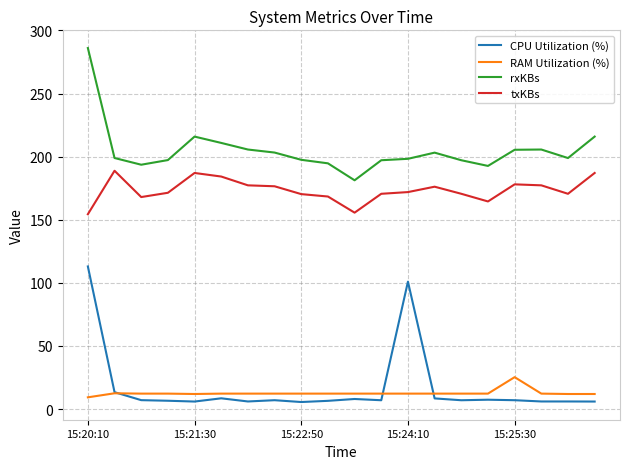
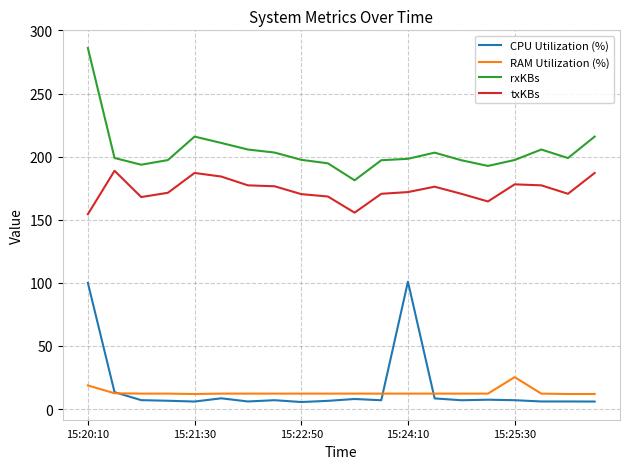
  {
    "CPU Utilization (%)": {
-     "15:20:10": 113,
+     "15:20:10": 100,
      "15:21:30": 6,
      "15:22:50": 6,
      "15:24:10": 101,
      "15:25:30": 7
    },
    "RAM Utilization (%)": {
-     "15:20:10": 9,
+     "15:20:10": 19,
      "15:21:30": 12,
      "15:22:50": 12,
      "15:24:10": 12,
      "15:25:30": 25
    },
    "rxKBs": {
      "15:20:10": 286,
      "15:21:30": 216,
      "15:22:50": 198,
      "15:24:10": 198,
-     "15:25:30": 205
+     "15:25:30": 197
    },
    "txKBs": {
      "15:20:10": 154,
      "15:21:30": 187,
      "15:22:50": 170,
      "15:24:10": 172,
      "15:25:30": 178
    }
  }
